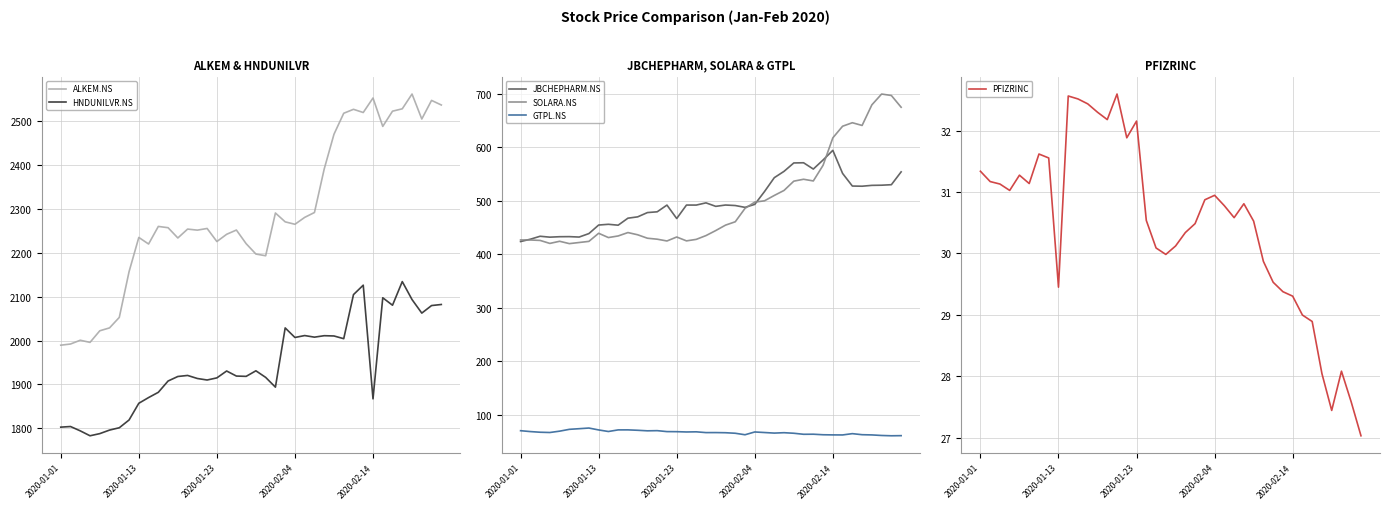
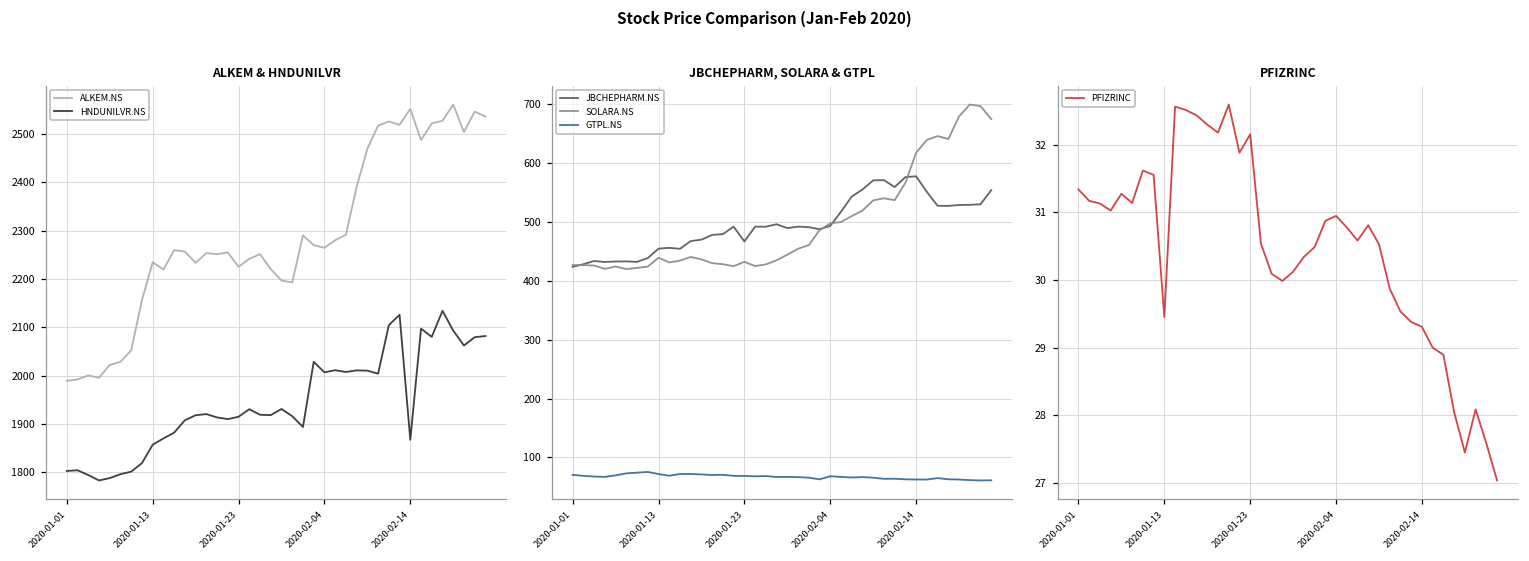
  {
    "ALKEM & HNDUNILVR": {
      "ALKEM.NS": {
        "2020-01-01": 1990,
        "2020-01-13": 2230,
        "2020-01-23": 2230,
        "2020-02-04": 2260,
        "2020-02-14": 2550
      },
      "HNDUNILVR.NS": {
        "2020-01-01": 1800,
        "2020-01-13": 1860,
        "2020-01-23": 1920,
        "2020-02-04": 2010,
        "2020-02-14": 1870
      }
    },
    "JBCHEPHARM, SOLARA & GTPL": {
      "JBCHEPHARM.NS": {
        "2020-01-13": 450,
        "2020-01-23": 470,
-       "2020-02-14": 590
+       "2020-02-14": 580
      },
      "SOLARA.NS": {
        "2020-01-13": 440,
        "2020-01-23": 430,
        "2020-02-14": 620
      },
      "GTPL.NS": {
        "2020-01-01": 70,
        "2020-01-13": 70,
        "2020-01-23": 70,
        "2020-02-04": 70,
        "2020-02-14": 60
      }
    },
    "PFIZRINC": {
      "2020-01-01": 31.3,
      "2020-01-13": 29.5,
      "2020-01-23": 32.2,
      "2020-02-04": 30.9,
      "2020-02-14": 29.3
    }
  }
